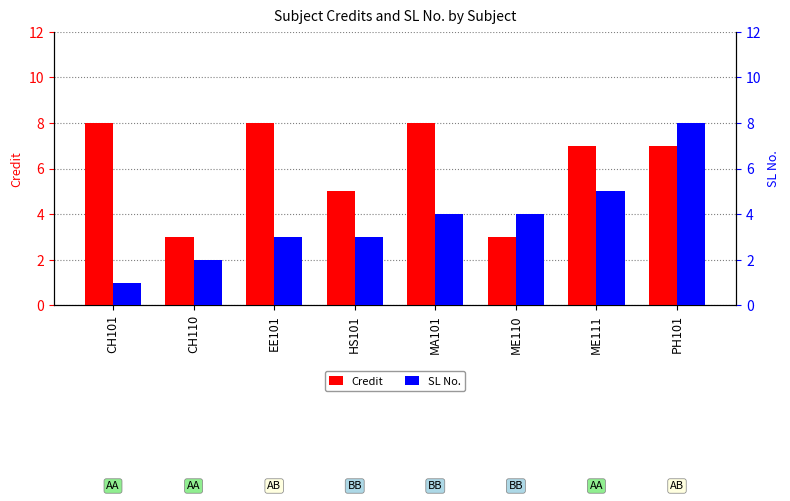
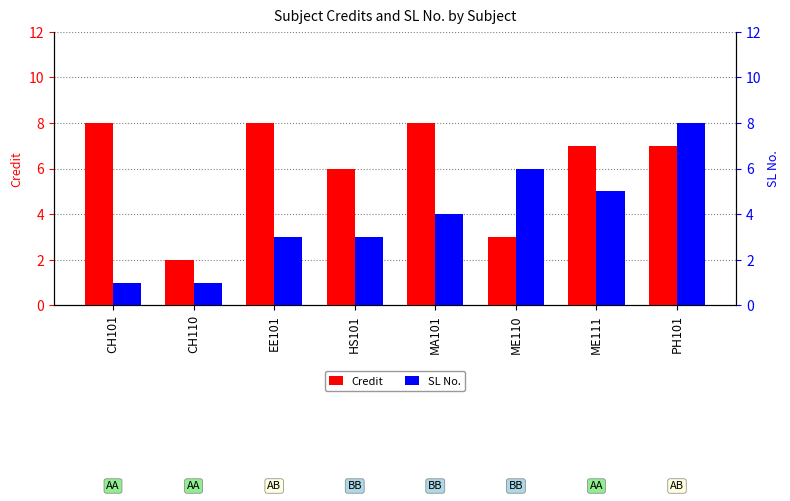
  {
    "Credit": {
      "CH101": 8,
-     "CH110": 3,
+     "CH110": 2,
      "EE101": 8,
-     "HS101": 5,
+     "HS101": 6,
      "MA101": 8,
      "ME110": 3,
      "ME111": 7,
      "PH101": 7
    },
    "SL No.": {
      "CH101": 1,
-     "CH110": 2,
+     "CH110": 1,
      "EE101": 3,
      "HS101": 3,
      "MA101": 4,
-     "ME110": 4,
+     "ME110": 6,
      "ME111": 5,
      "PH101": 8
    }
  }
